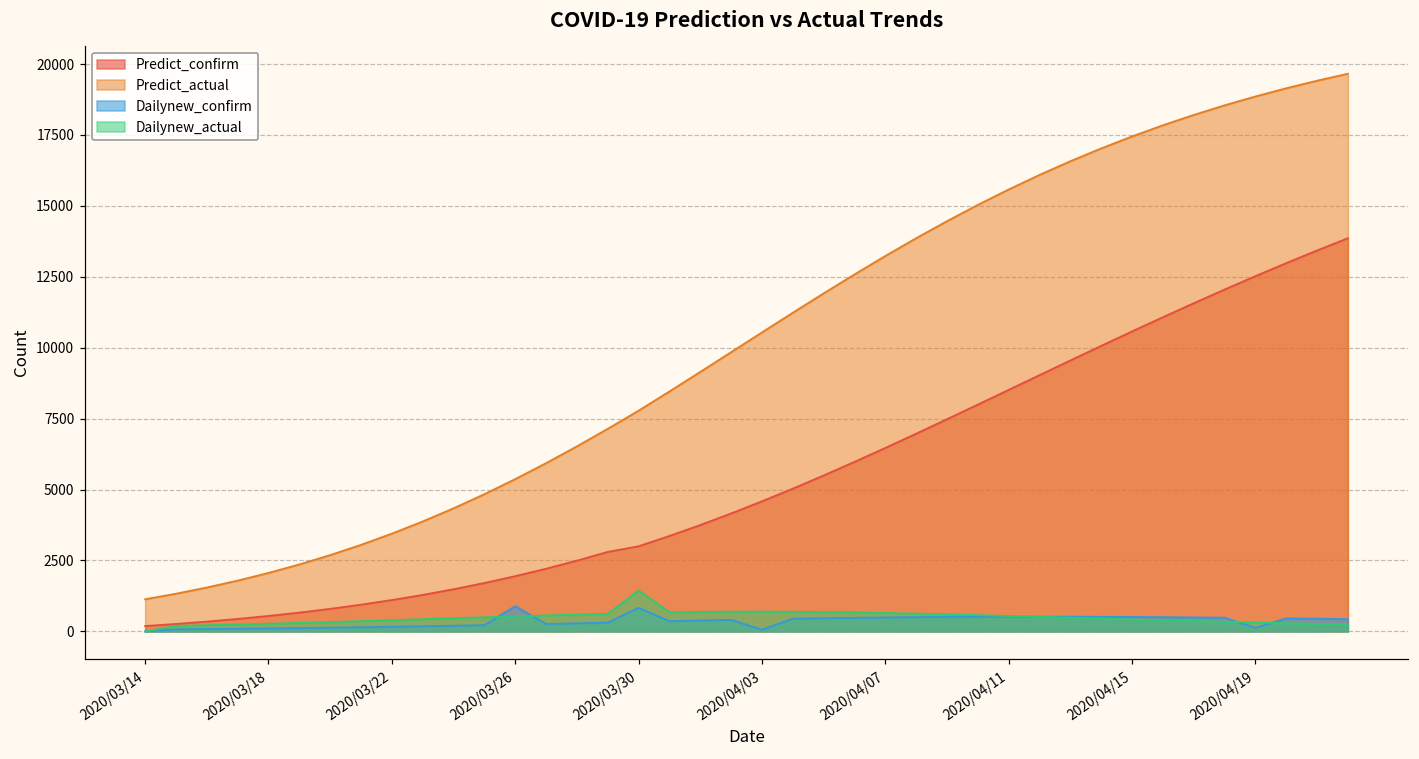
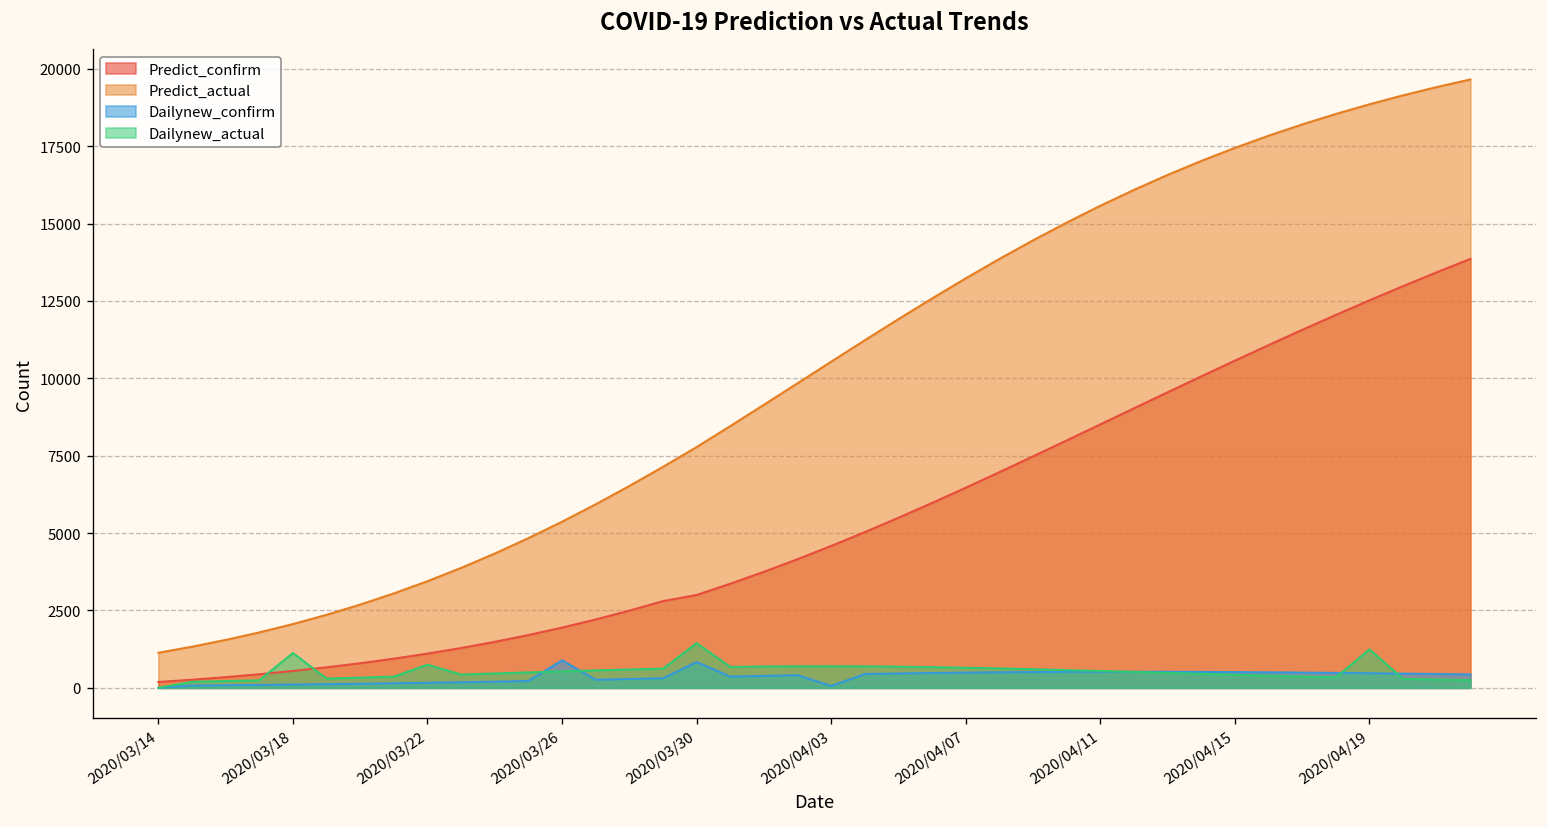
  {
    "Dailynew_confirm": {
      "2020/03/18": 100,
      "2020/03/22": 200,
      "2020/03/26": 900,
      "2020/03/30": 800,
      "2020/04/03": 100,
      "2020/04/07": 500,
-     "2020/04/19": 100
+     "2020/04/19": 500
    },
    "Dailynew_actual": {
-     "2020/03/18": 300,
-     "2020/03/22": 400,
+     "2020/03/18": 1100,
+     "2020/03/22": 700,
      "2020/03/26": 500,
      "2020/03/30": 1400,
      "2020/04/03": 700,
      "2020/04/07": 600,
-     "2020/04/19": 300
+     "2020/04/19": 1200
    }
  }
